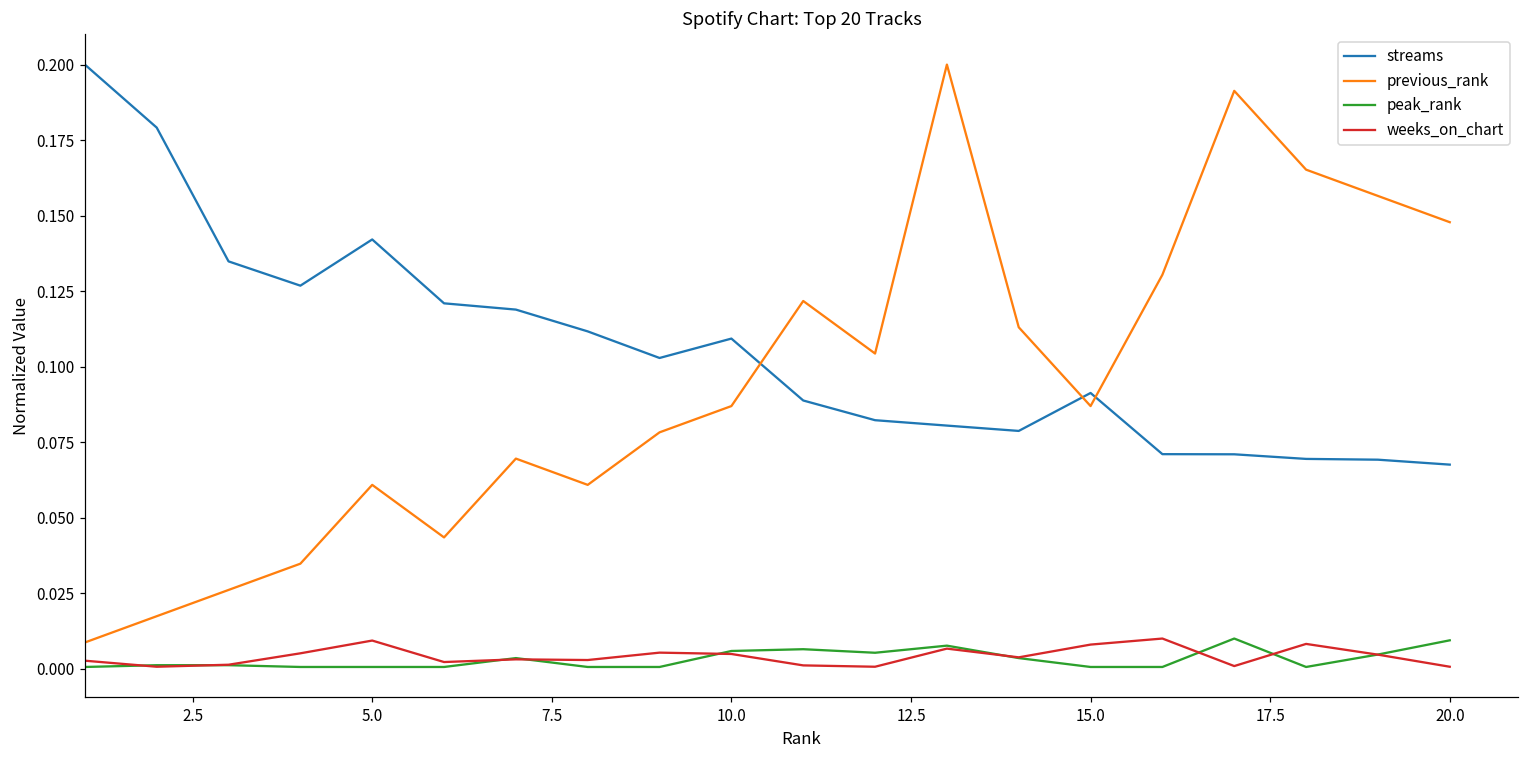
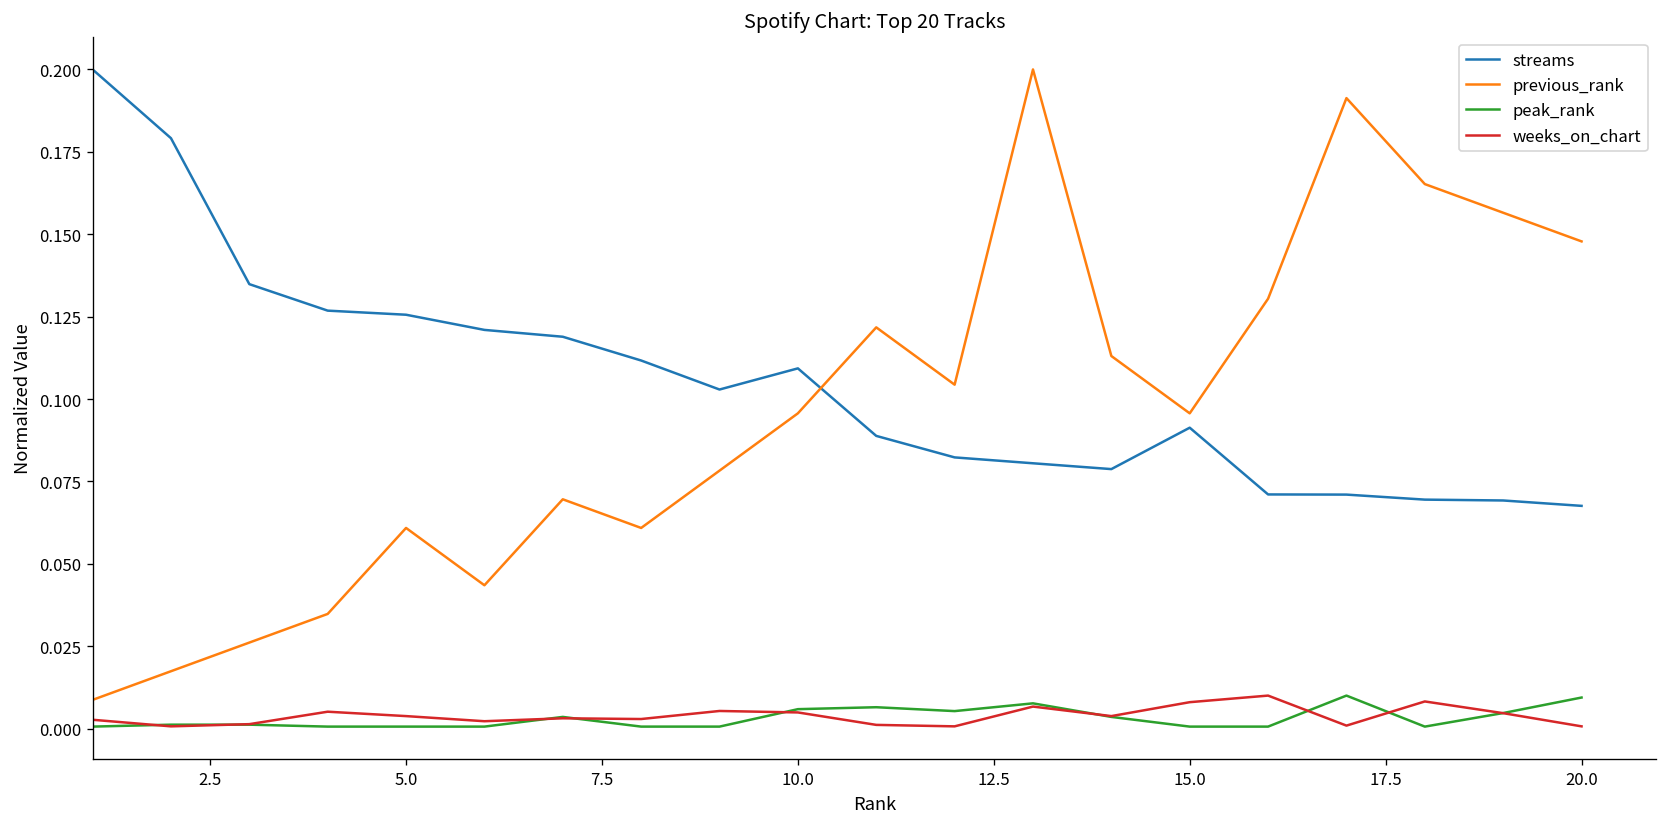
  {
    "streams": {
-     "5.0": 0.142,
+     "5.0": 0.126,
      "10.0": 0.109,
      "15.0": 0.091,
      "20.0": 0.068
    },
    "previous_rank": {
      "5.0": 0.061,
-     "10.0": 0.087,
-     "15.0": 0.087,
+     "10.0": 0.096,
+     "15.0": 0.096,
      "20.0": 0.148
    },
    "peak_rank": {
      "5.0": 0.001,
      "10.0": 0.006,
      "15.0": 0.001,
      "20.0": 0.009
    },
    "weeks_on_chart": {
-     "5.0": 0.009,
+     "5.0": 0.004,
      "10.0": 0.005,
      "15.0": 0.008,
      "20.0": 0.001
    }
  }
